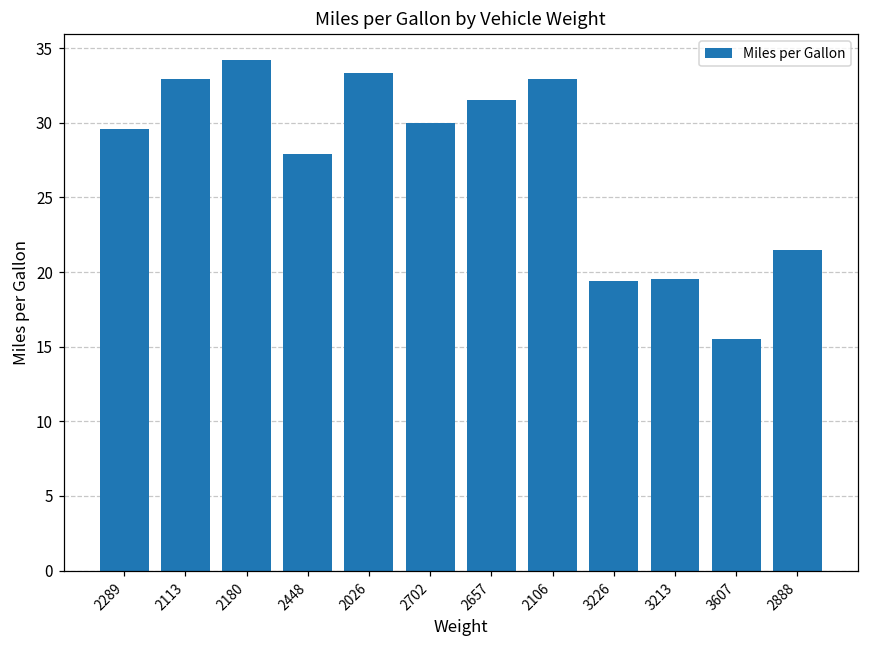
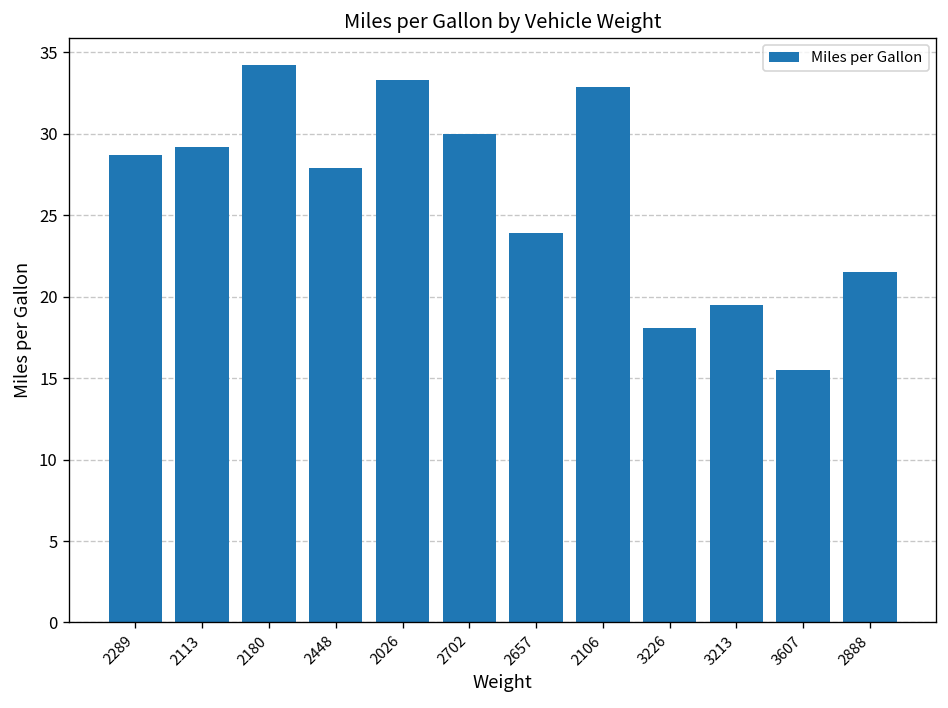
  {
-   "2289": 29.6,
-   "2113": 32.9,
+   "2289": 28.7,
+   "2113": 29.2,
    "2180": 34.2,
    "2448": 27.9,
    "2026": 33.3,
    "2702": 30.0,
-   "2657": 31.5,
+   "2657": 23.9,
    "2106": 32.9,
-   "3226": 19.4,
+   "3226": 18.1,
    "3213": 19.5,
    "3607": 15.5,
    "2888": 21.5
  }
